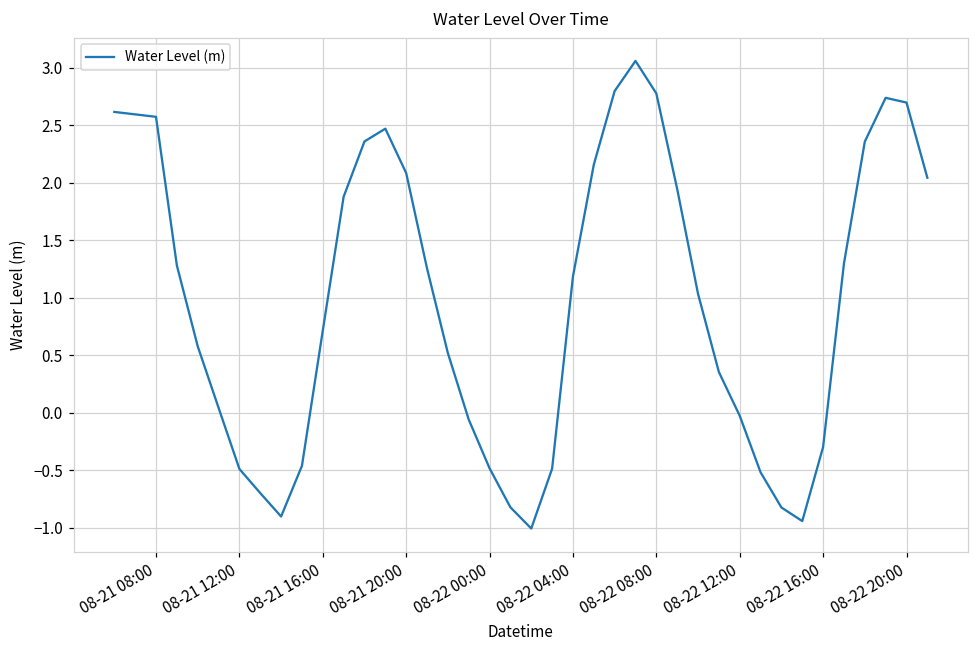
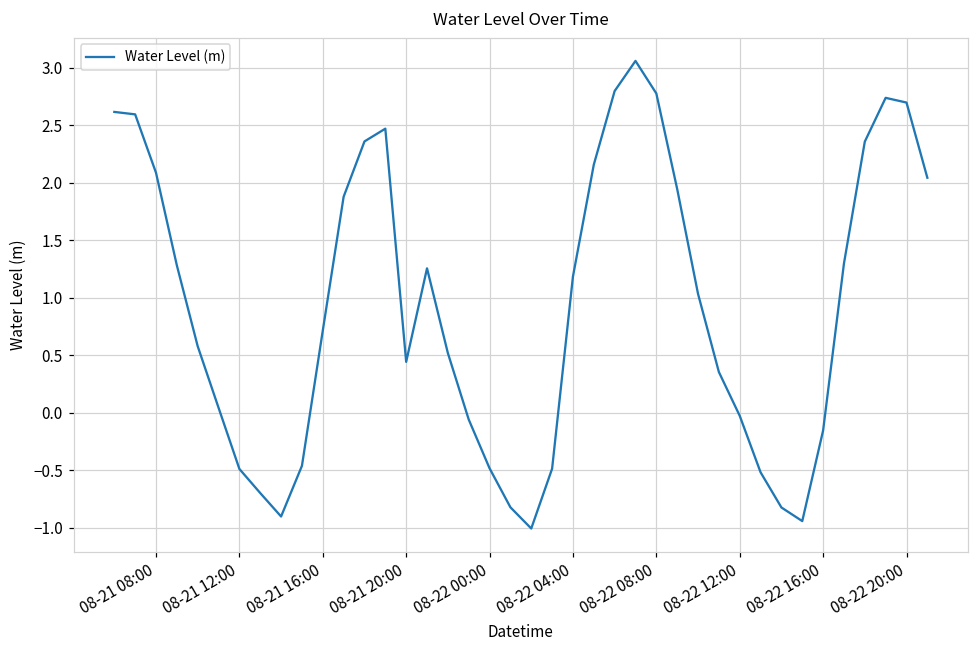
  {
-   "08-21 08:00": 2.57,
+   "08-21 08:00": 2.09,
    "08-21 12:00": -0.49,
    "08-21 16:00": 0.71,
-   "08-21 20:00": 2.08,
+   "08-21 20:00": 0.44,
    "08-22 00:00": -0.48,
    "08-22 04:00": 1.18,
    "08-22 08:00": 2.77,
    "08-22 12:00": -0.03,
-   "08-22 16:00": -0.30,
+   "08-22 16:00": -0.16,
    "08-22 20:00": 2.70
  }
